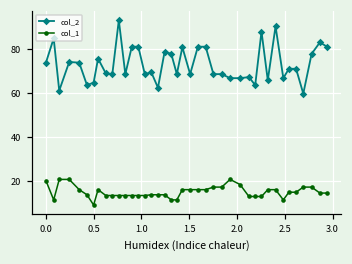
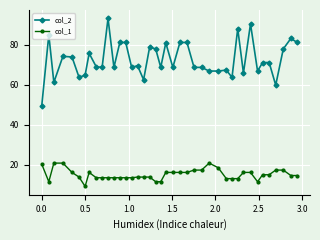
  {
    "col_2": {
-     "0.0": 74,
+     "0.0": 49,
      "0.5": 65
    },
    "col_1": {
      "0.0": 20,
      "0.5": 9
    }
  }
